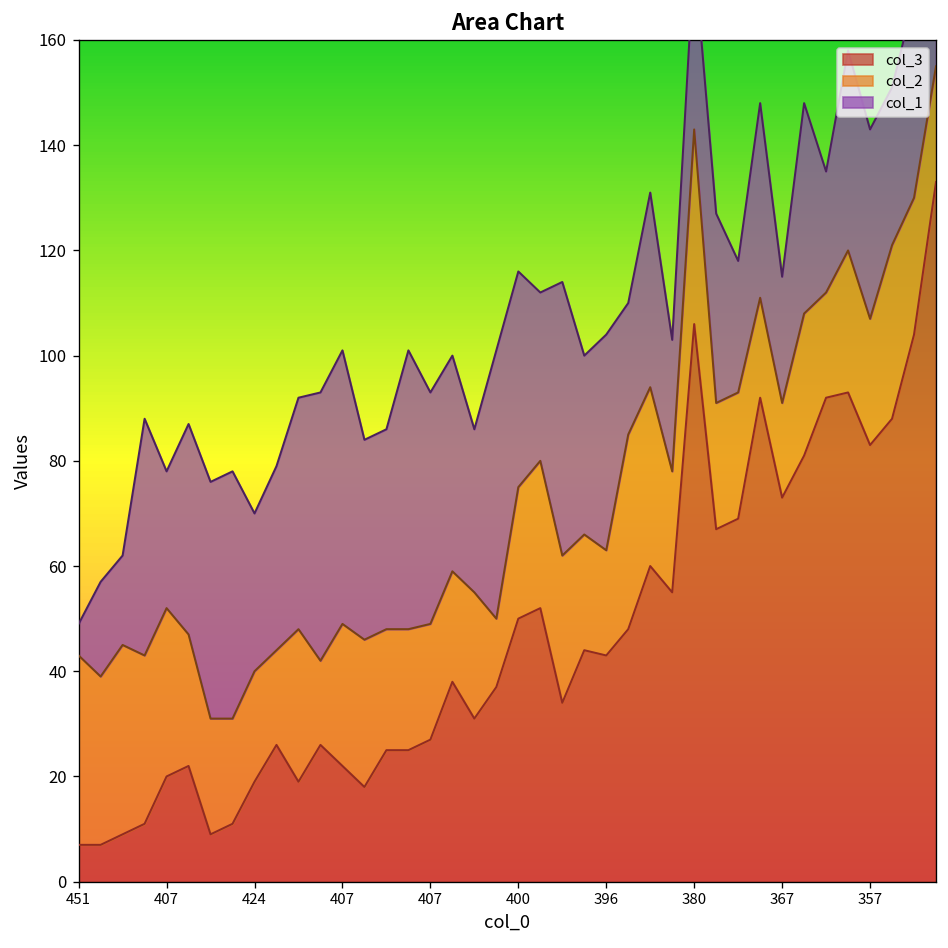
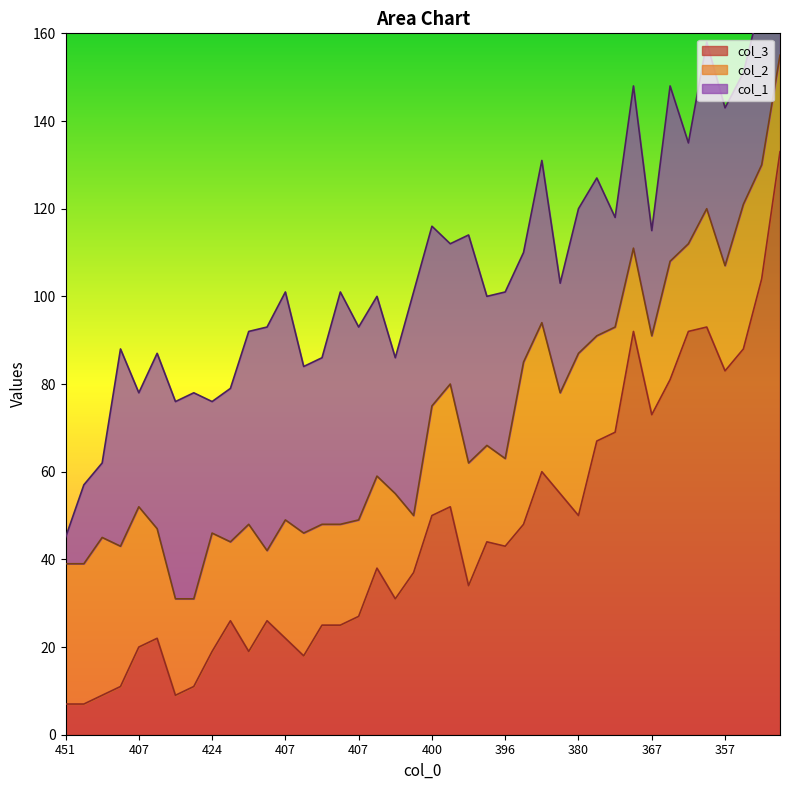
  {
    "col_3": {
      "451": 7,
      "424": 19,
      "400": 50,
      "396": 43,
-     "380": 106,
+     "380": 50,
      "367": 73,
      "357": 83
    },
    "col_2": {
-     "451": 36,
-     "424": 21,
+     "451": 32,
+     "424": 27,
      "400": 25,
      "396": 20,
      "380": 37,
      "367": 18,
      "357": 24
    },
    "col_1": {
      "451": 6,
      "424": 30,
      "400": 41,
-     "396": 41,
+     "396": 38,
      "367": 24,
      "357": 36
    }
  }
